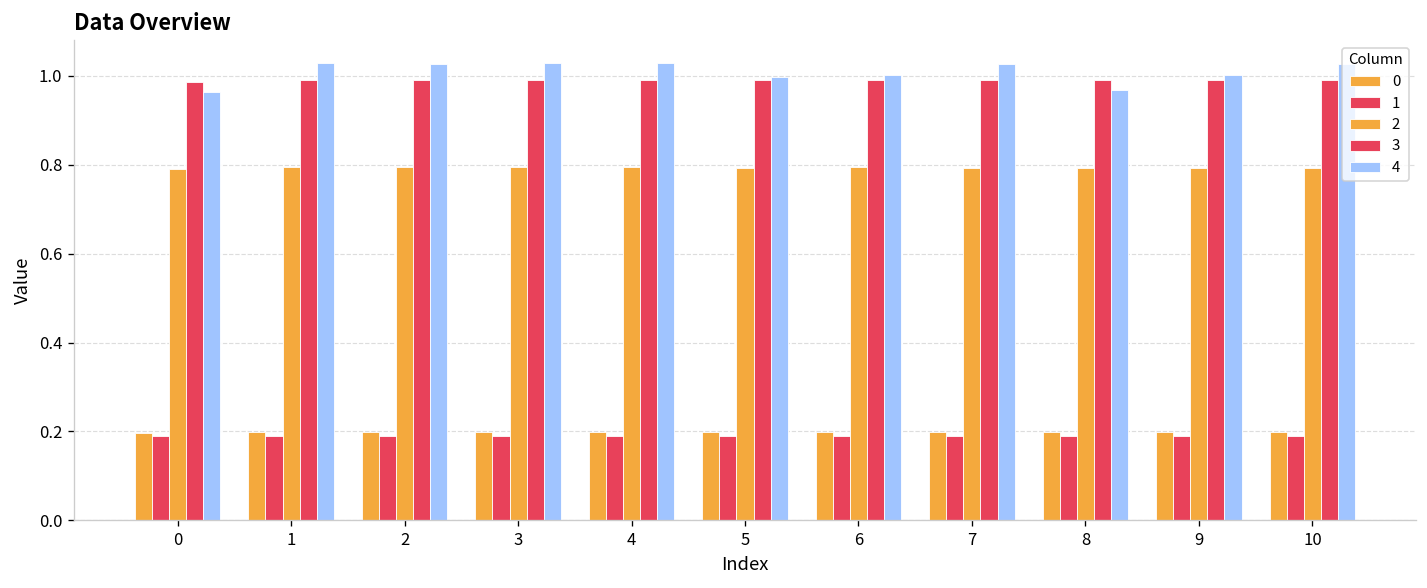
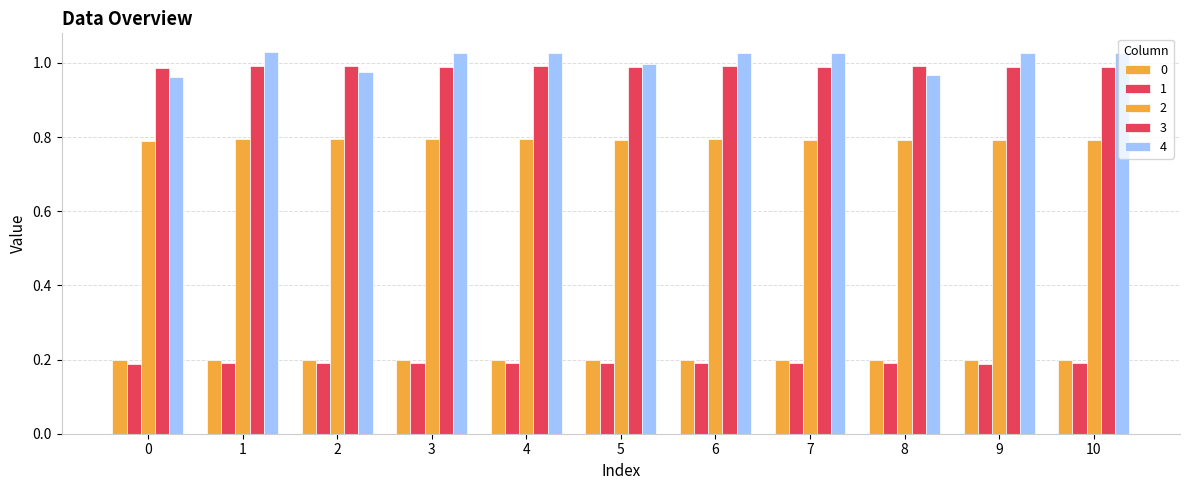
  {
    "4": {
      "0": 0.96,
      "1": 1.03,
-     "2": 1.03,
+     "2": 0.98,
      "3": 1.03,
      "4": 1.03,
      "5": 1.00,
-     "6": 1.00,
+     "6": 1.03,
      "7": 1.03,
      "8": 0.97,
-     "9": 1.00
+     "9": 1.03
    }
  }
